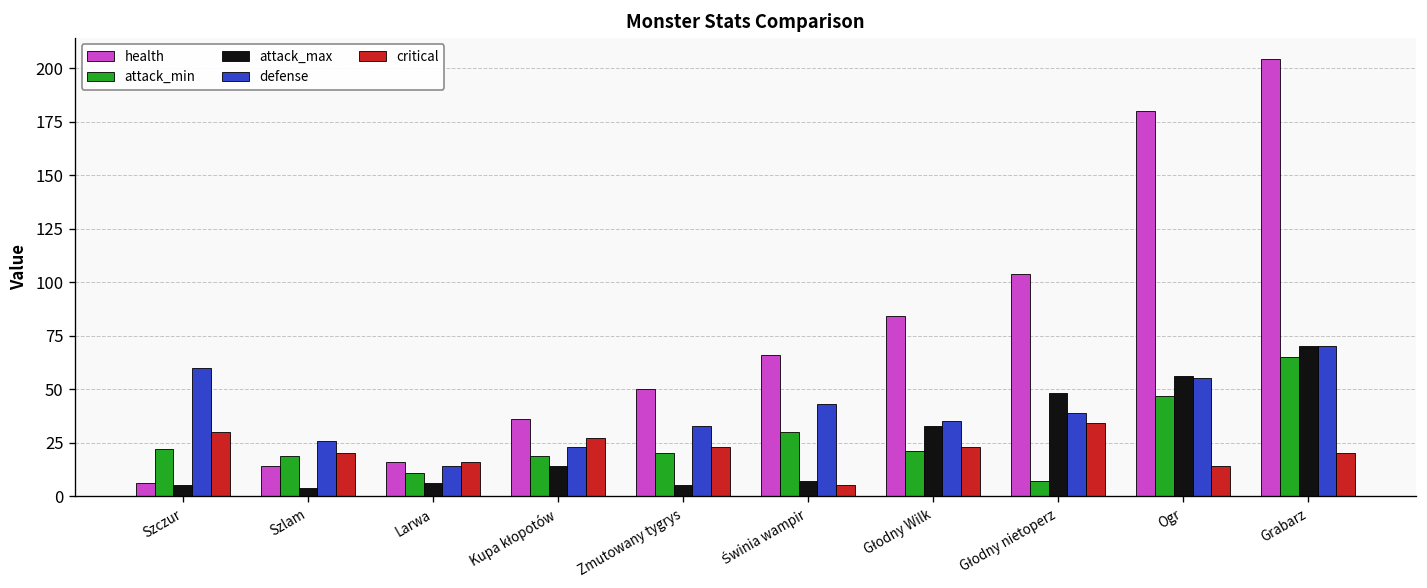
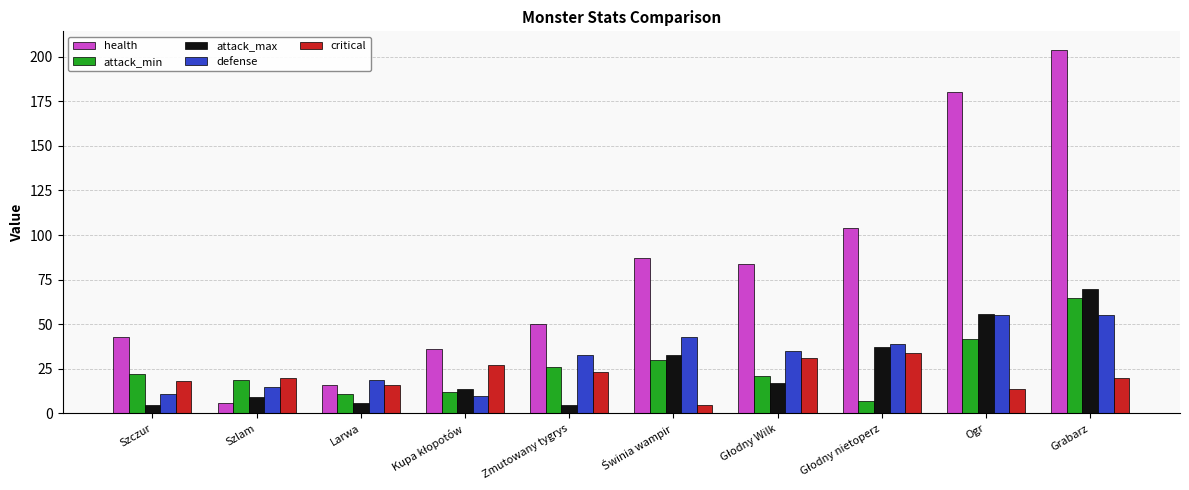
  {
    "health": {
-     "Szczur": 6,
-     "Szlam": 14,
+     "Szczur": 43,
+     "Szlam": 6,
      "Larwa": 16,
      "Kupa kłopotów": 36,
      "Zmutowany tygrys": 50,
-     "Świnia wampir": 66,
+     "Świnia wampir": 87,
      "Głodny Wilk": 84,
      "Głodny nietoperz": 104,
      "Ogr": 180,
      "Grabarz": 204
    },
    "attack_min": {
      "Szczur": 22,
      "Szlam": 19,
      "Larwa": 11,
-     "Kupa kłopotów": 19,
-     "Zmutowany tygrys": 20,
+     "Kupa kłopotów": 12,
+     "Zmutowany tygrys": 26,
      "Świnia wampir": 30,
      "Głodny Wilk": 21,
      "Głodny nietoperz": 7,
-     "Ogr": 47,
+     "Ogr": 42,
      "Grabarz": 65
    },
    "attack_max": {
      "Szczur": 5,
-     "Szlam": 4,
+     "Szlam": 9,
      "Larwa": 6,
      "Kupa kłopotów": 14,
      "Zmutowany tygrys": 5,
-     "Świnia wampir": 7,
-     "Głodny Wilk": 33,
-     "Głodny nietoperz": 48,
+     "Świnia wampir": 33,
+     "Głodny Wilk": 17,
+     "Głodny nietoperz": 37,
      "Ogr": 56,
      "Grabarz": 70
    },
    "defense": {
-     "Szczur": 60,
-     "Szlam": 26,
-     "Larwa": 14,
-     "Kupa kłopotów": 23,
+     "Szczur": 11,
+     "Szlam": 15,
+     "Larwa": 19,
+     "Kupa kłopotów": 10,
      "Zmutowany tygrys": 33,
      "Świnia wampir": 43,
      "Głodny Wilk": 35,
      "Głodny nietoperz": 39,
      "Ogr": 55,
-     "Grabarz": 70
+     "Grabarz": 55
    },
    "critical": {
-     "Szczur": 30,
+     "Szczur": 18,
      "Szlam": 20,
      "Larwa": 16,
      "Kupa kłopotów": 27,
      "Zmutowany tygrys": 23,
      "Świnia wampir": 5,
-     "Głodny Wilk": 23,
+     "Głodny Wilk": 31,
      "Głodny nietoperz": 34,
      "Ogr": 14,
      "Grabarz": 20
    }
  }
